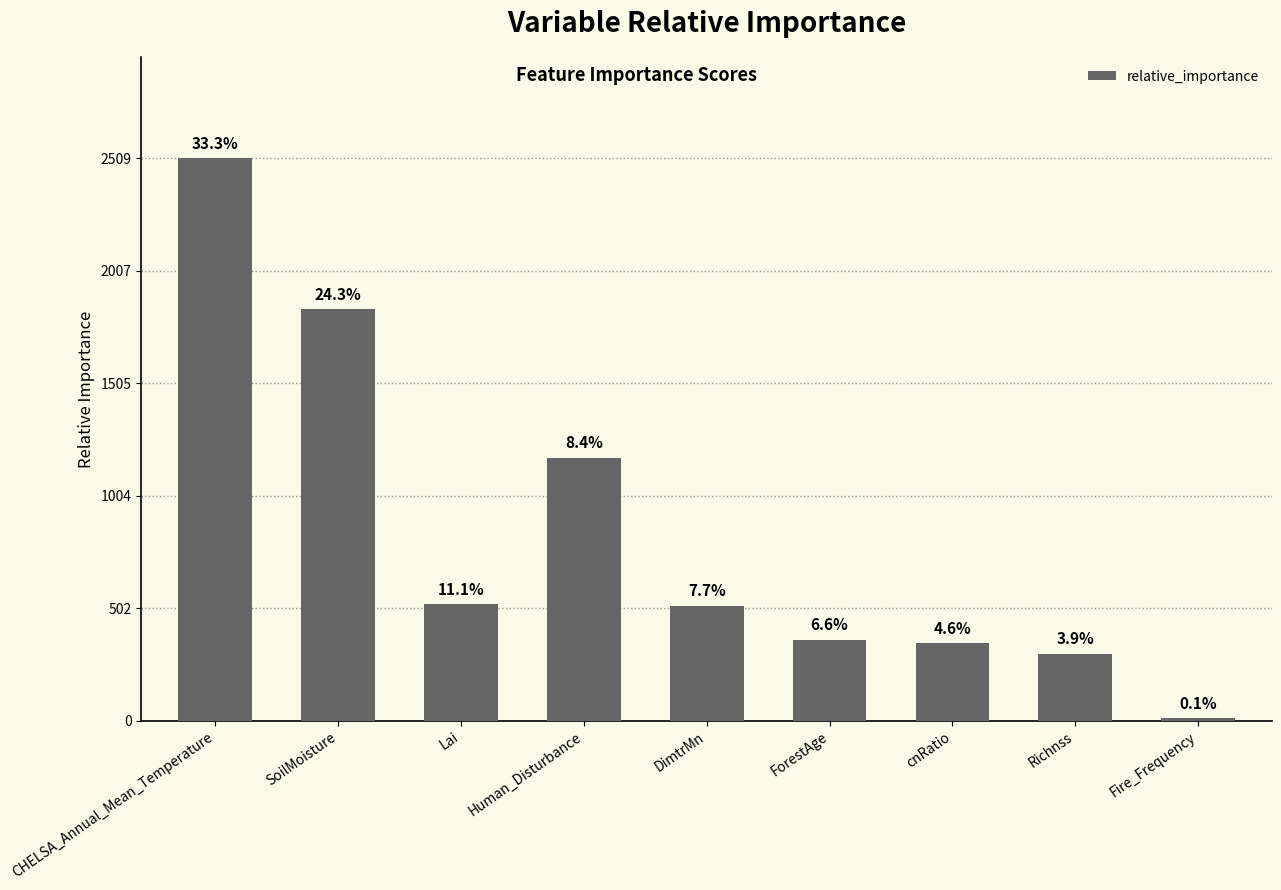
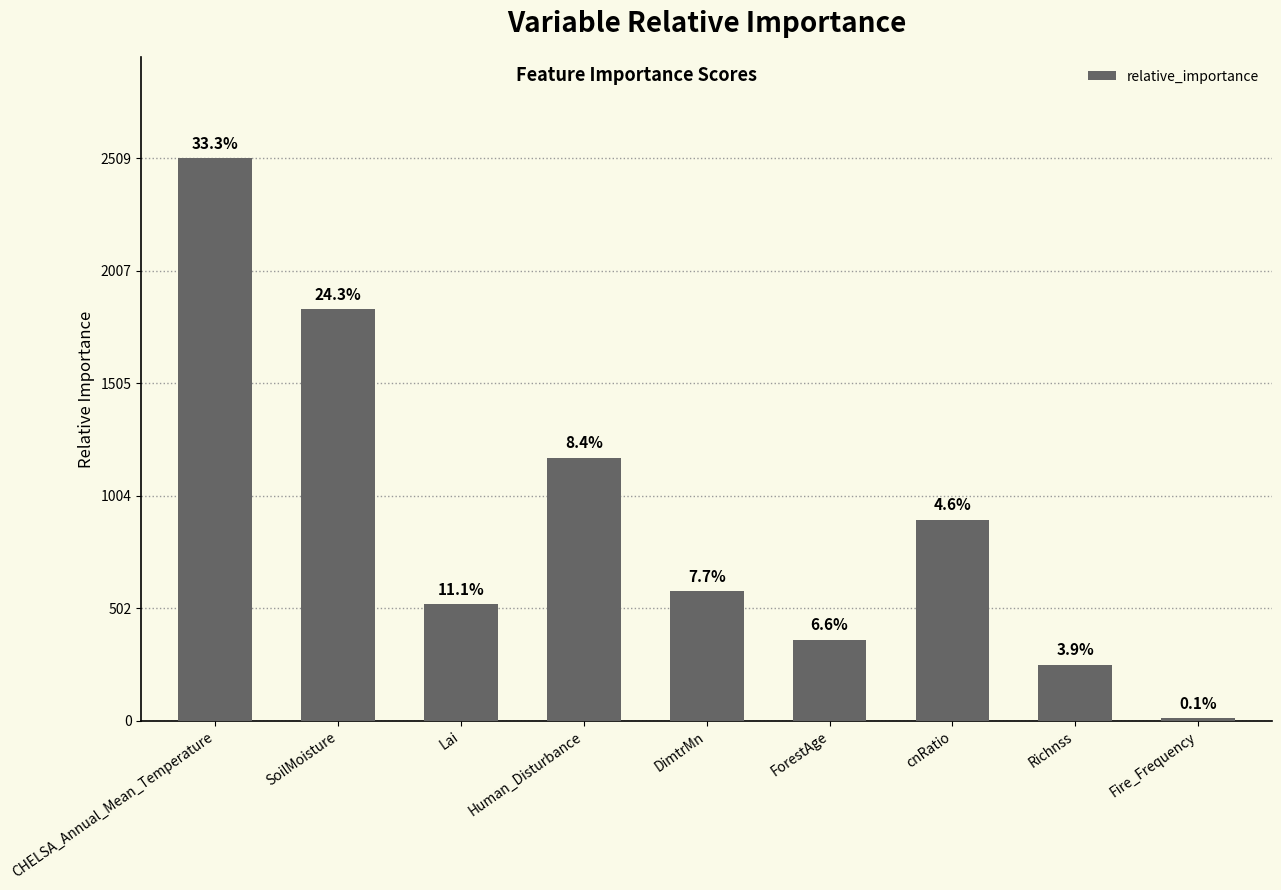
  {
-   "DimtrMn": 510,
-   "cnRatio": 340,
-   "Richnss": 300
+   "DimtrMn": 580,
+   "cnRatio": 900,
+   "Richnss": 250
  }
